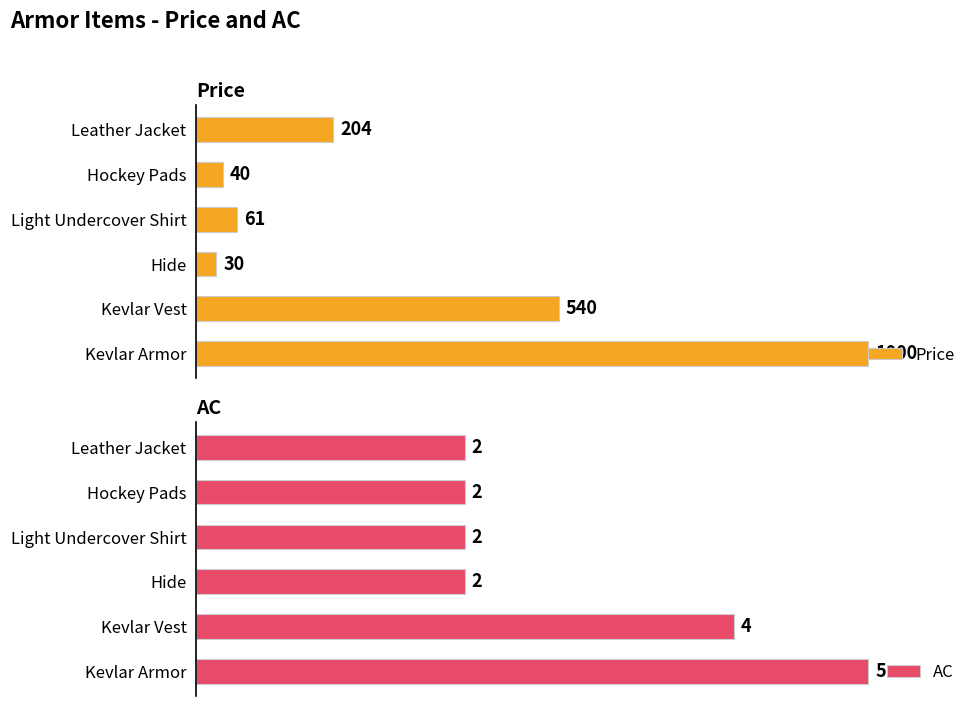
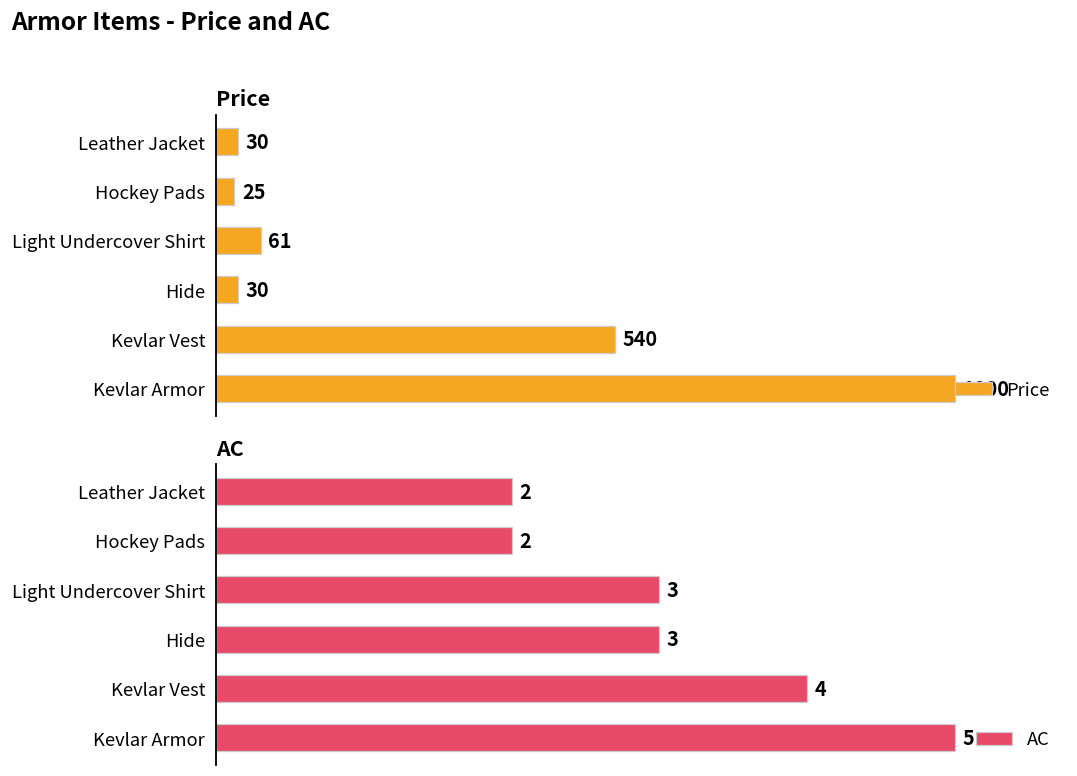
  {
    "Price": {
-     "Leather Jacket": 204,
-     "Hockey Pads": 40,
+     "Leather Jacket": 30,
+     "Hockey Pads": 25,
      "Light Undercover Shirt": 61,
      "Hide": 30,
      "Kevlar Vest": 540
    },
    "AC": {
      "Leather Jacket": 2,
      "Hockey Pads": 2,
-     "Light Undercover Shirt": 2,
-     "Hide": 2,
+     "Light Undercover Shirt": 3,
+     "Hide": 3,
      "Kevlar Vest": 4
    }
  }
